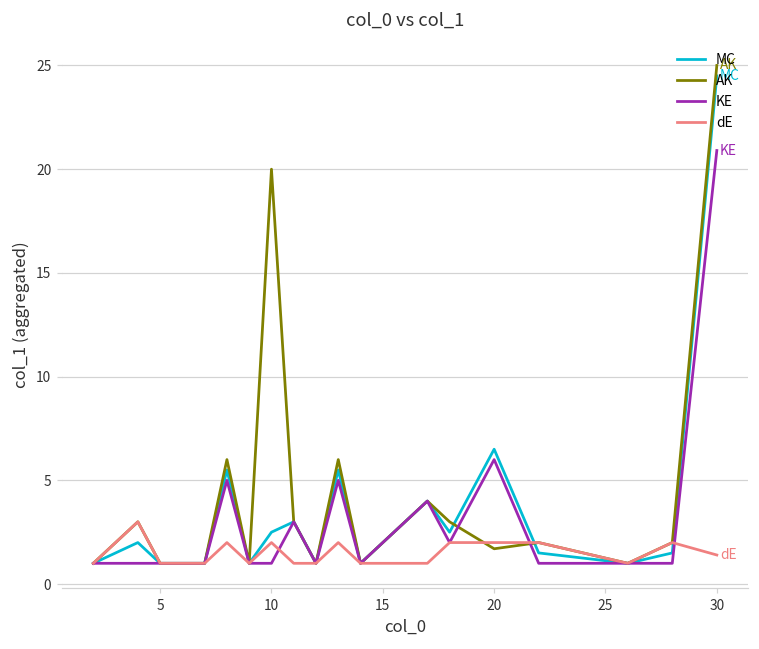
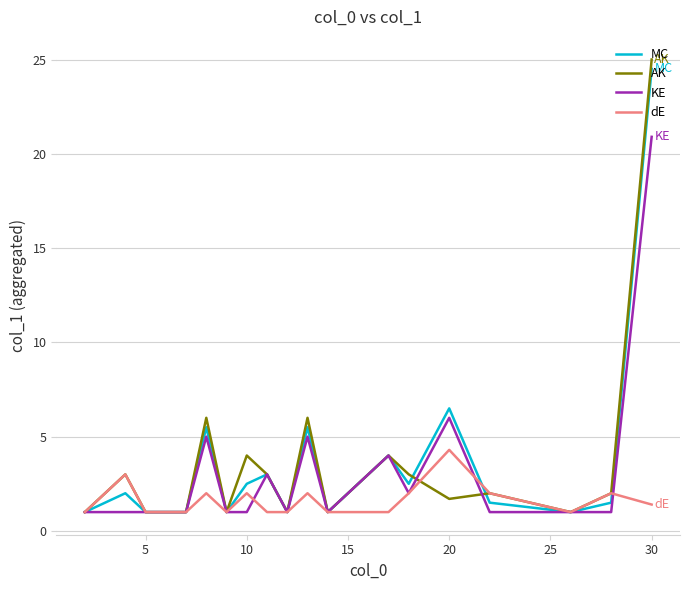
  {
    "MC": {
      "10": 2.5,
      "20": 6.5,
      "30": 24.5
    },
    "AK": {
-     "10": 20,
+     "10": 4,
      "20": 1.7,
      "30": 25
    },
    "KE": {
      "10": 1.0,
      "20": 6.0,
      "30": 20.9
    },
    "dE": {
      "10": 2.0,
-     "20": 2.0,
+     "20": 4.3,
      "30": 1.4
    }
  }
